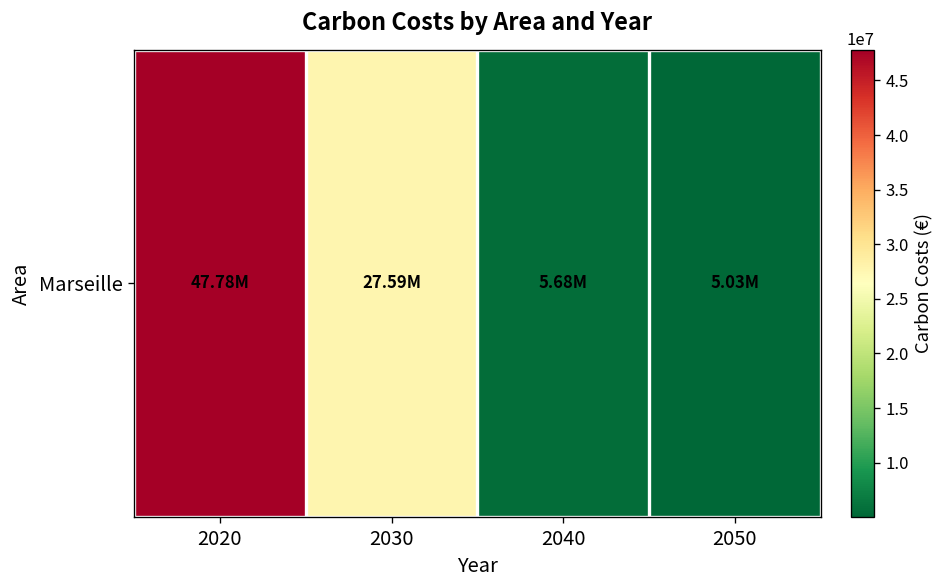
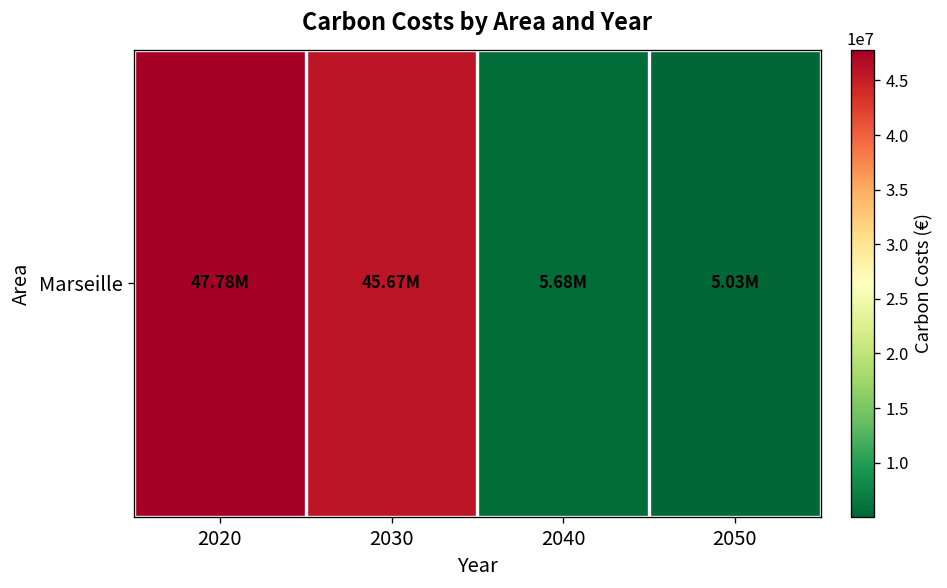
  {
    "Marseille": {
      "2020": "47.78M",
-     "2030": "27.59M",
+     "2030": "45.67M",
      "2040": "5.68M",
      "2050": "5.03M"
    }
  }
